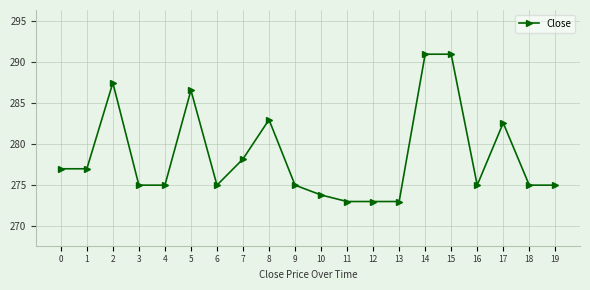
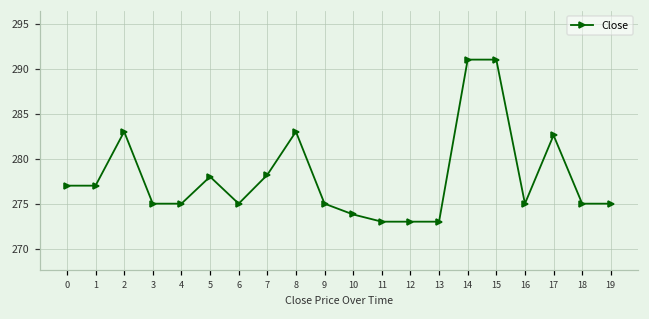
  {
    "0": 277,
    "1": 277,
-   "2": 288,
+   "2": 283,
    "3": 275,
    "4": 275,
-   "5": 287,
+   "5": 278,
    "6": 275,
    "7": 278,
    "8": 283,
    "9": 275,
    "10": 274,
    "11": 273,
    "12": 273,
    "13": 273,
    "14": 291,
    "15": 291,
    "16": 275,
    "17": 283,
    "18": 275,
    "19": 275
  }
